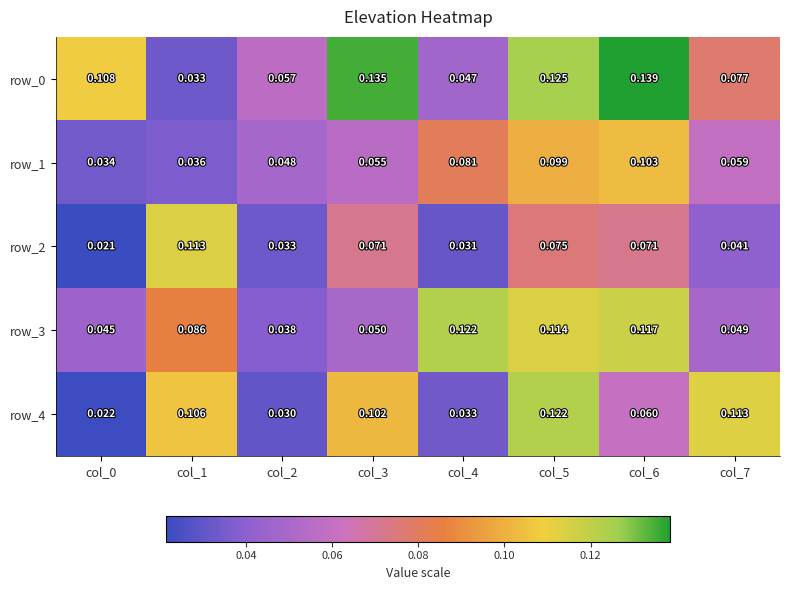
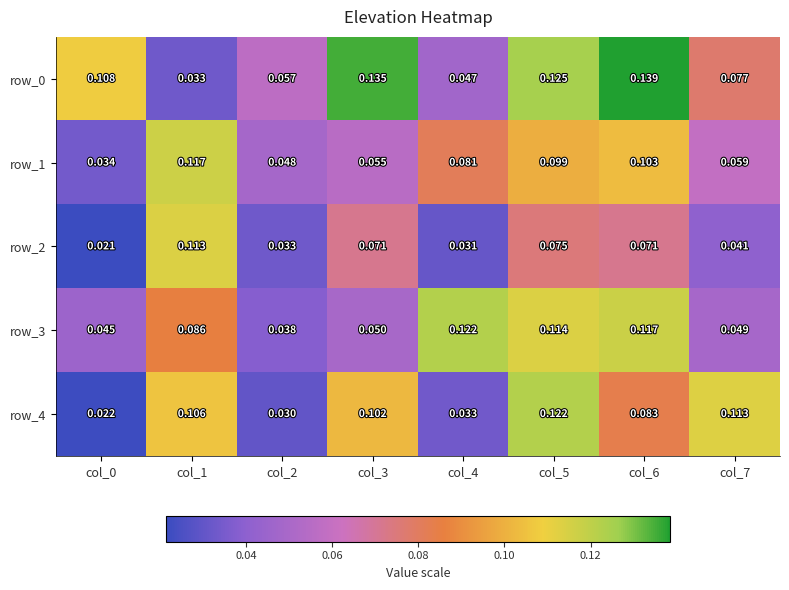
  {
    "row_0": {
      "col_0": 0.108,
      "col_1": 0.033,
      "col_2": 0.057,
      "col_3": 0.135,
      "col_4": 0.047,
      "col_5": 0.125,
      "col_6": 0.139,
      "col_7": 0.077
    },
    "row_1": {
      "col_0": 0.034,
-     "col_1": 0.036,
+     "col_1": 0.117,
      "col_2": 0.048,
      "col_3": 0.055,
      "col_4": 0.081,
      "col_5": 0.099,
      "col_6": 0.103,
      "col_7": 0.059
    },
    "row_2": {
      "col_0": 0.021,
      "col_1": 0.113,
      "col_2": 0.033,
      "col_3": 0.071,
      "col_4": 0.031,
      "col_5": 0.075,
      "col_6": 0.071,
      "col_7": 0.041
    },
    "row_3": {
      "col_0": 0.045,
      "col_1": 0.086,
      "col_2": 0.038,
      "col_3": 0.050,
      "col_4": 0.122,
      "col_5": 0.114,
      "col_6": 0.117,
      "col_7": 0.049
    },
    "row_4": {
      "col_0": 0.022,
      "col_1": 0.106,
      "col_2": 0.030,
      "col_3": 0.102,
      "col_4": 0.033,
      "col_5": 0.122,
-     "col_6": 0.060,
+     "col_6": 0.083,
      "col_7": 0.113
    }
  }
